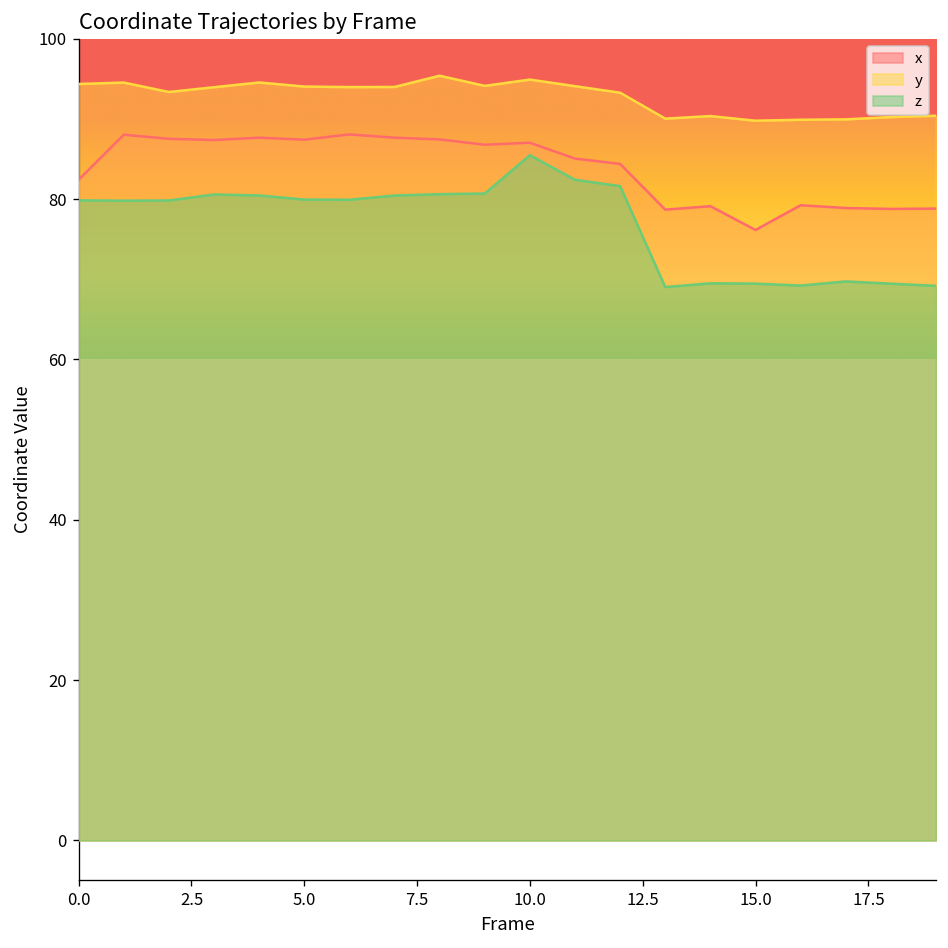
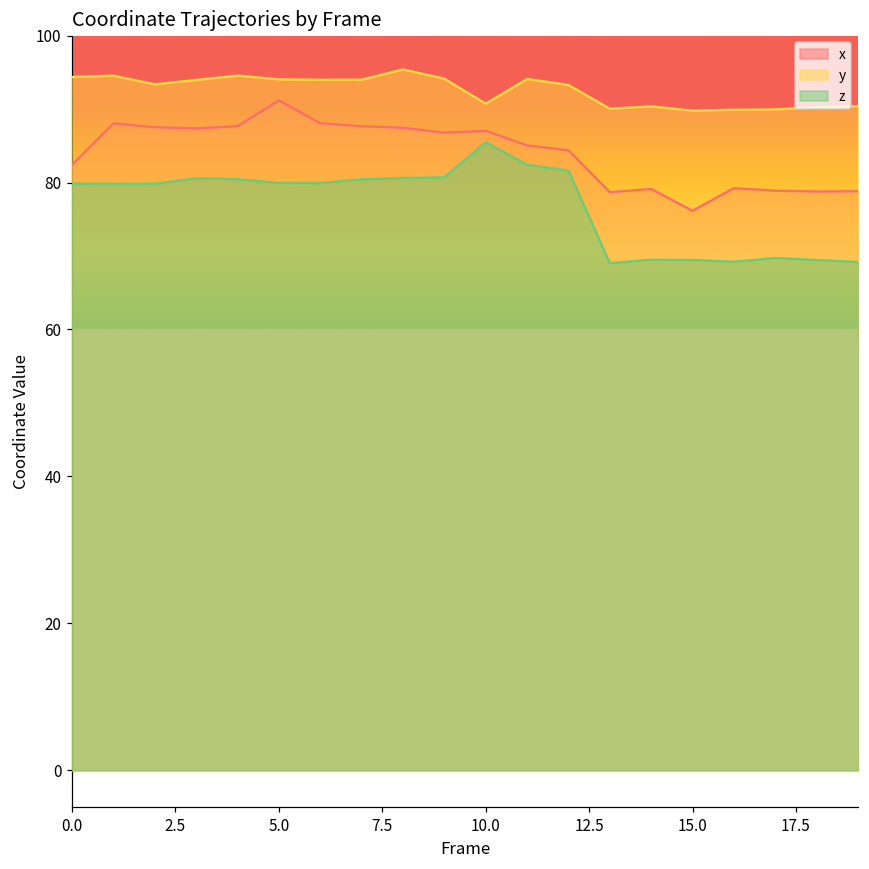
  {
    "x": {
      "0.0": 82,
-     "5.0": 87,
+     "5.0": 91,
      "10.0": 87,
      "15.0": 76
    },
    "y": {
      "0.0": 94,
      "5.0": 94,
-     "10.0": 95,
+     "10.0": 91,
      "15.0": 90
    },
    "z": {
      "0.0": 80,
      "5.0": 80,
      "10.0": 85,
      "15.0": 69
    }
  }
